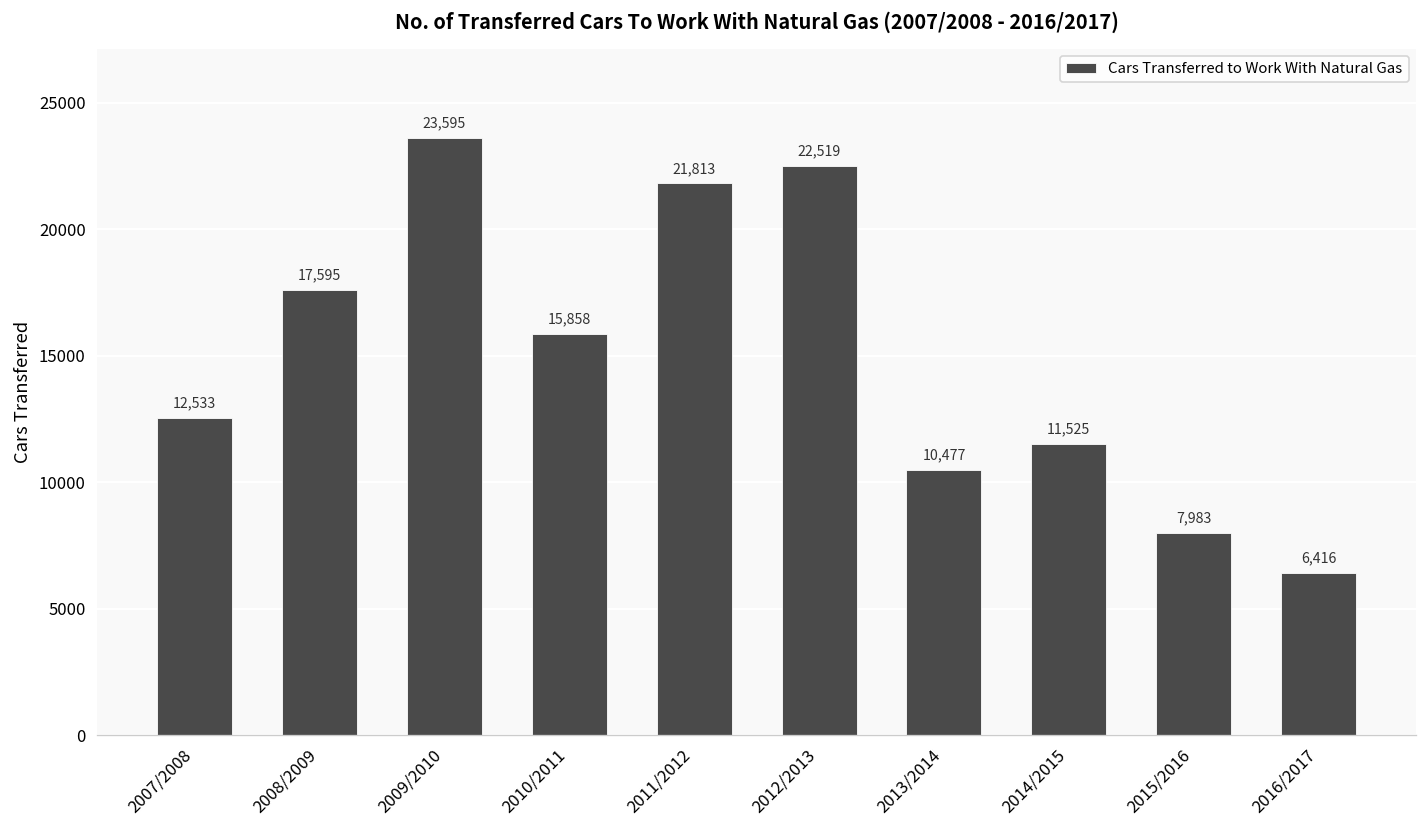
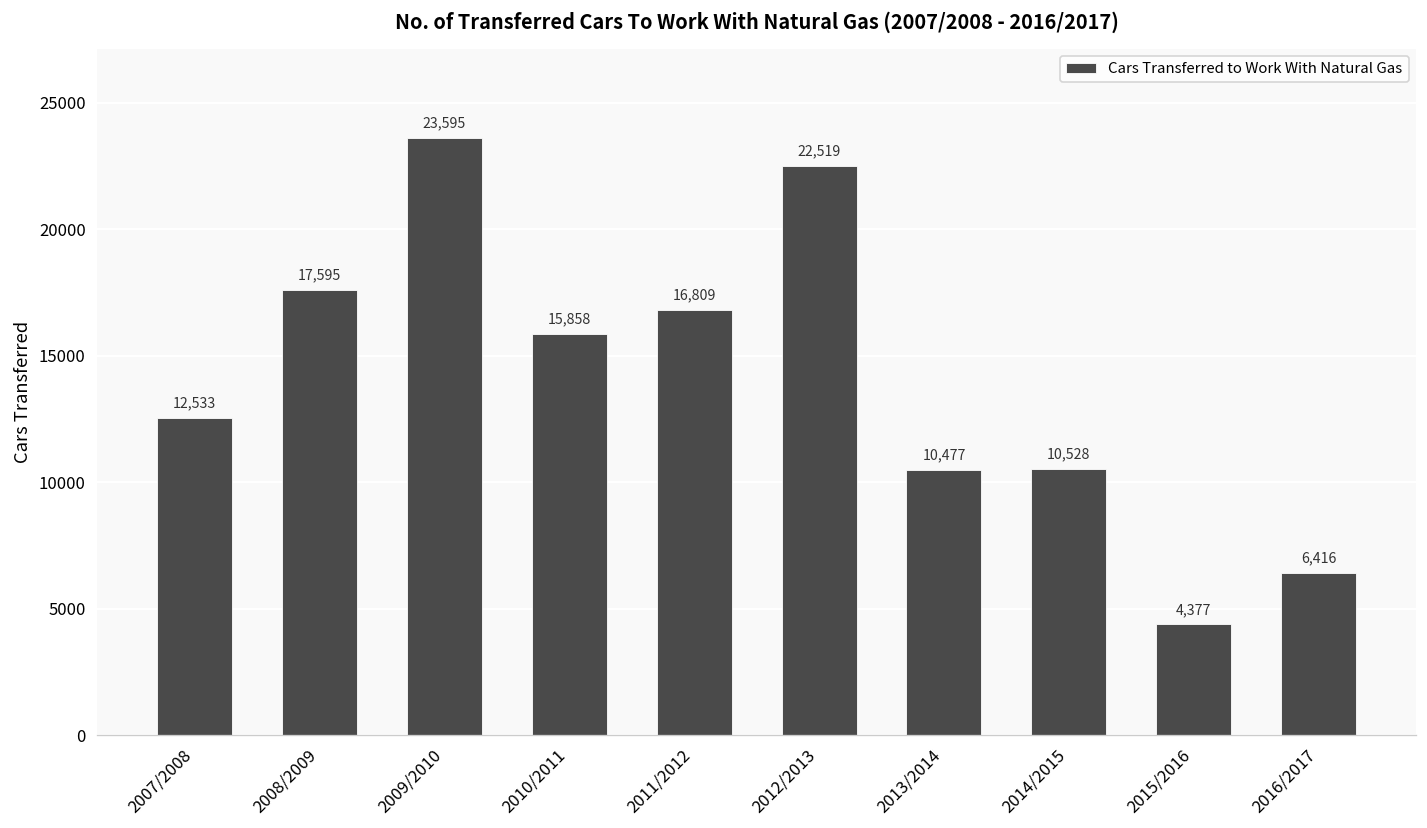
  {
    "2007/2008": "12,533",
    "2008/2009": "17,595",
    "2009/2010": "23,595",
    "2010/2011": "15,858",
-   "2011/2012": "21,813",
+   "2011/2012": "16,809",
    "2012/2013": "22,519",
    "2013/2014": "10,477",
-   "2014/2015": "11,525",
-   "2015/2016": "7,983",
+   "2014/2015": "10,528",
+   "2015/2016": "4,377",
    "2016/2017": "6,416"
  }
